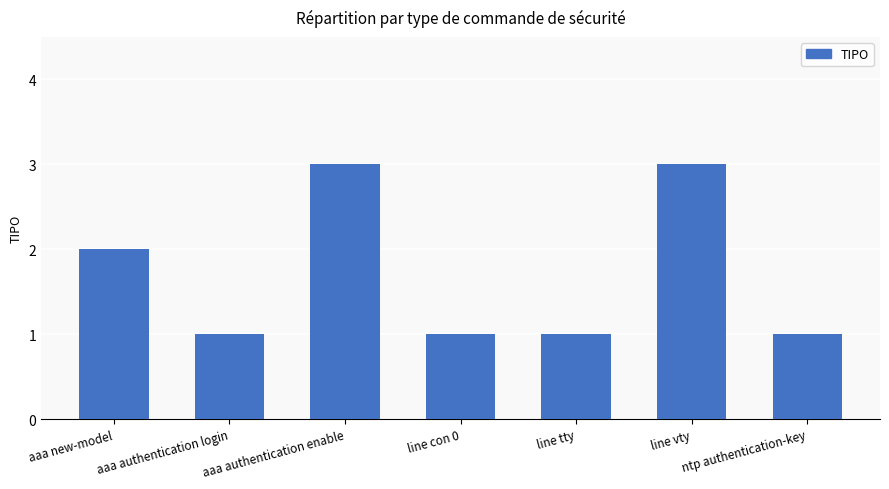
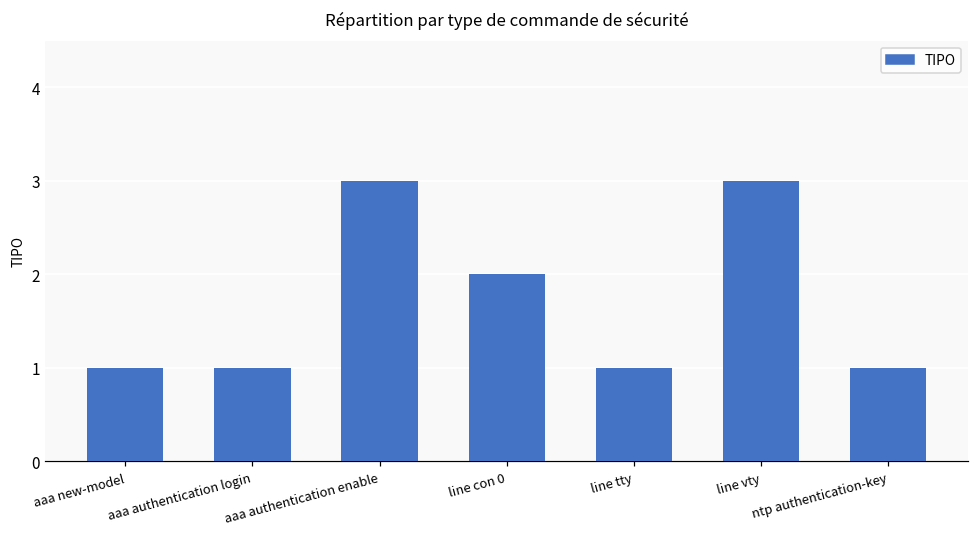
  {
-   "aaa new-model": 2,
+   "aaa new-model": 1,
    "aaa authentication login": 1,
    "aaa authentication enable": 3,
-   "line con 0": 1,
+   "line con 0": 2,
    "line tty": 1,
    "line vty": 3,
    "ntp authentication-key": 1
  }
